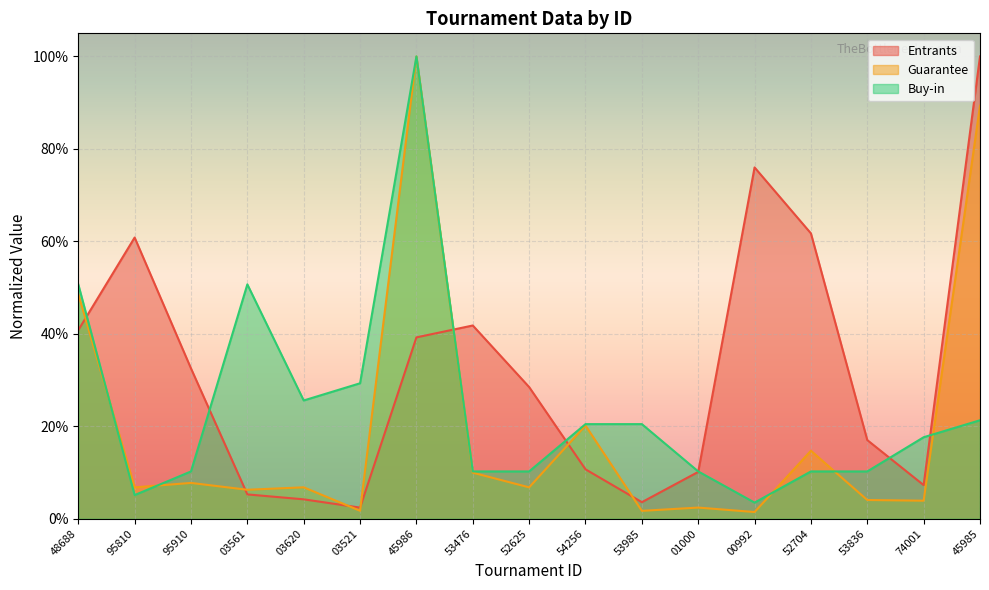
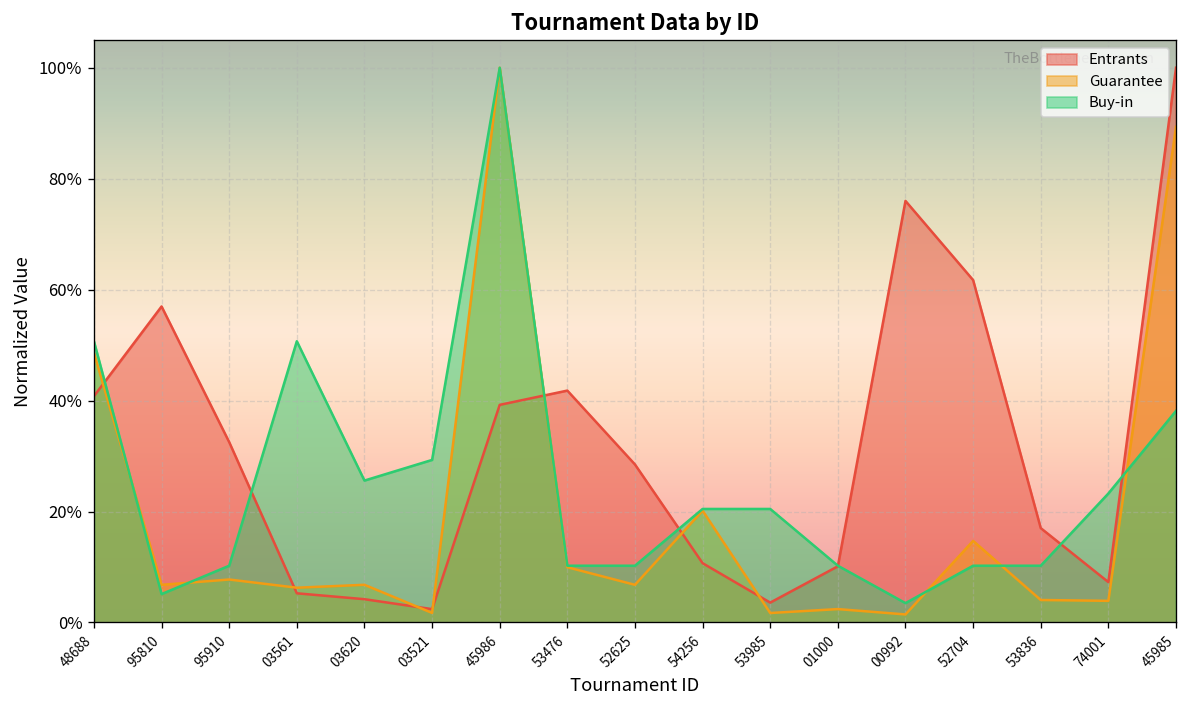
  {
    "Entrants": {
      "48688": "41%",
-     "95810": "61%",
+     "95810": "57%",
      "95910": "33%",
      "03561": "5%",
      "03620": "4%",
      "03521": "2%",
      "45986": "39%",
      "53476": "42%",
      "52625": "28%",
      "54256": "11%",
      "53985": "4%",
      "00992": "76%",
      "52704": "62%",
      "53836": "17%",
      "74001": "7%",
      "45985": "100%"
    },
    "Guarantee": {
      "48688": "49%",
      "95810": "7%",
      "95910": "8%",
      "03561": "6%",
      "03620": "7%",
      "03521": "2%",
      "52625": "7%",
      "53985": "2%",
      "01000": "2%",
      "00992": "1%",
      "52704": "15%",
      "53836": "4%",
      "74001": "4%",
      "45985": "89%"
    },
    "Buy-in": {
      "48688": "51%",
      "95810": "5%",
      "95910": "10%",
      "03561": "51%",
      "03620": "26%",
      "03521": "29%",
      "52625": "10%",
      "53985": "20%",
      "00992": "3%",
      "52704": "10%",
      "53836": "10%",
-     "74001": "18%",
-     "45985": "21%"
+     "74001": "23%",
+     "45985": "38%"
    }
  }
